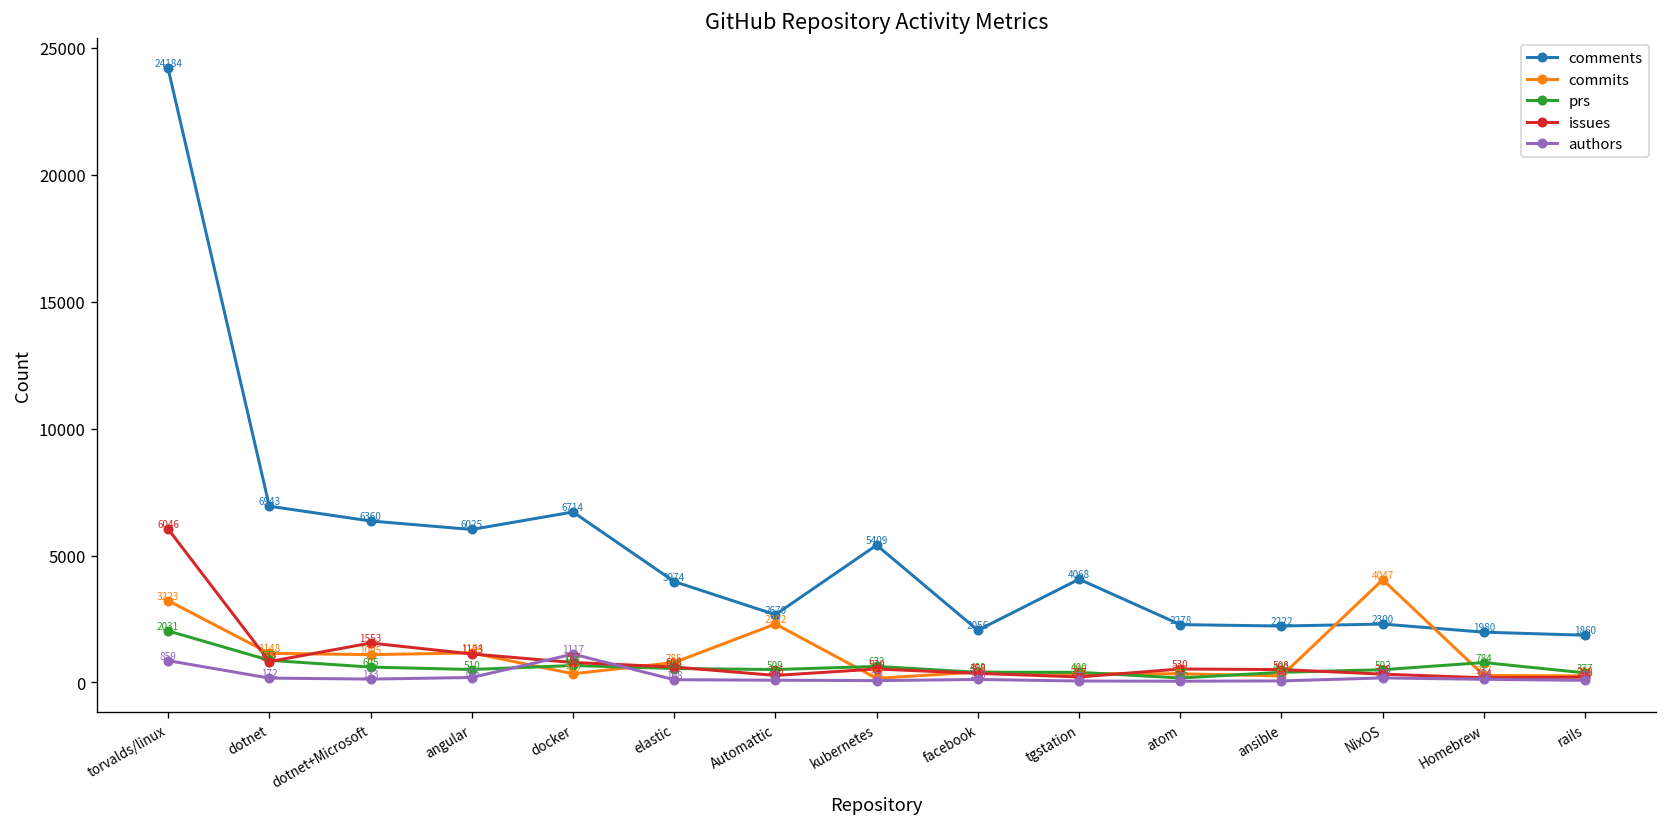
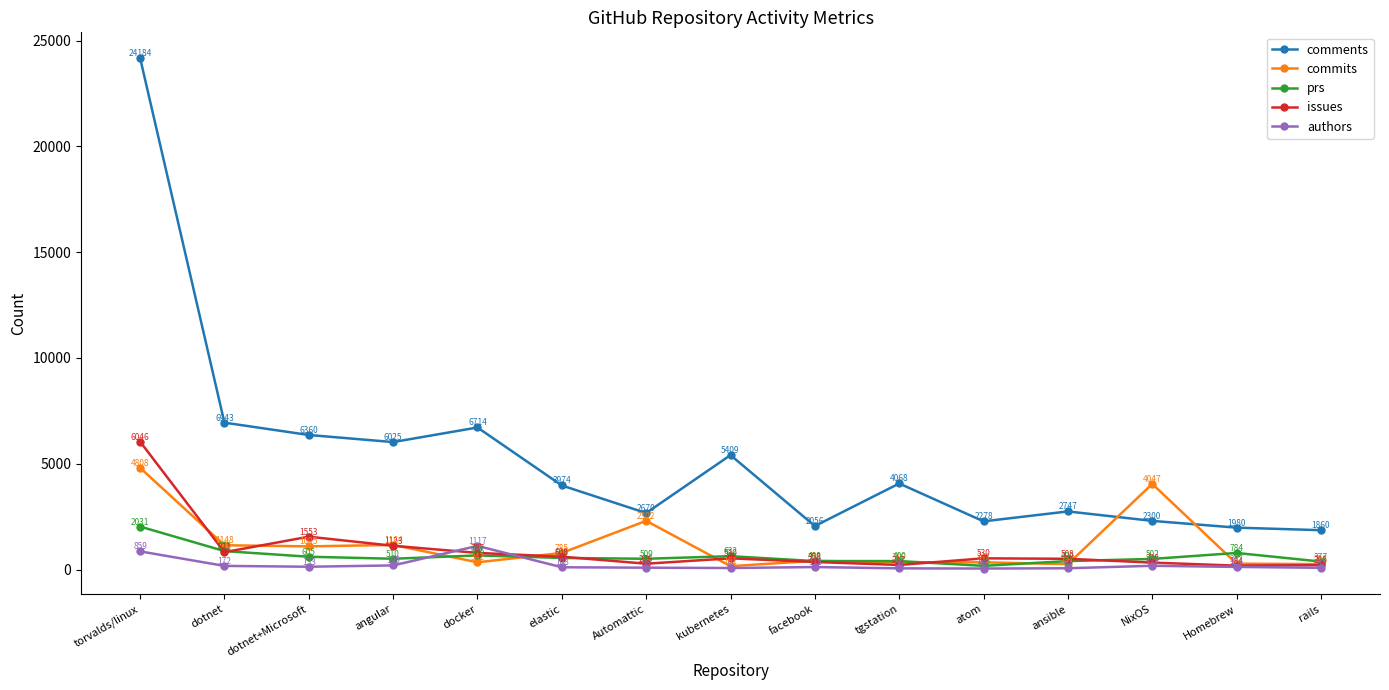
  {
    "comments": {
      "torvalds/linux": 24184,
      "dotnet": 6943,
      "dotnet+Microsoft": 6360,
      "angular": 6025,
      "docker": 6714,
      "elastic": 3974,
      "Automattic": 2670,
      "kubernetes": 5409,
      "facebook": 2056,
      "tgstation": 4068,
      "atom": 2278,
-     "ansible": 2222,
+     "ansible": 2747,
      "NixOS": 2300,
      "Homebrew": 1980,
      "rails": 1860
    },
    "commits": {
-     "torvalds/linux": 3223,
+     "torvalds/linux": 4808,
      "NixOS": 4047
    },
    "prs": {
      "torvalds/linux": 2031,
      "Homebrew": 784
    },
    "issues": {
      "torvalds/linux": 6046,
      "dotnet+Microsoft": 1553
    },
    "authors": {
      "torvalds/linux": 859,
      "dotnet": 172
    }
  }
